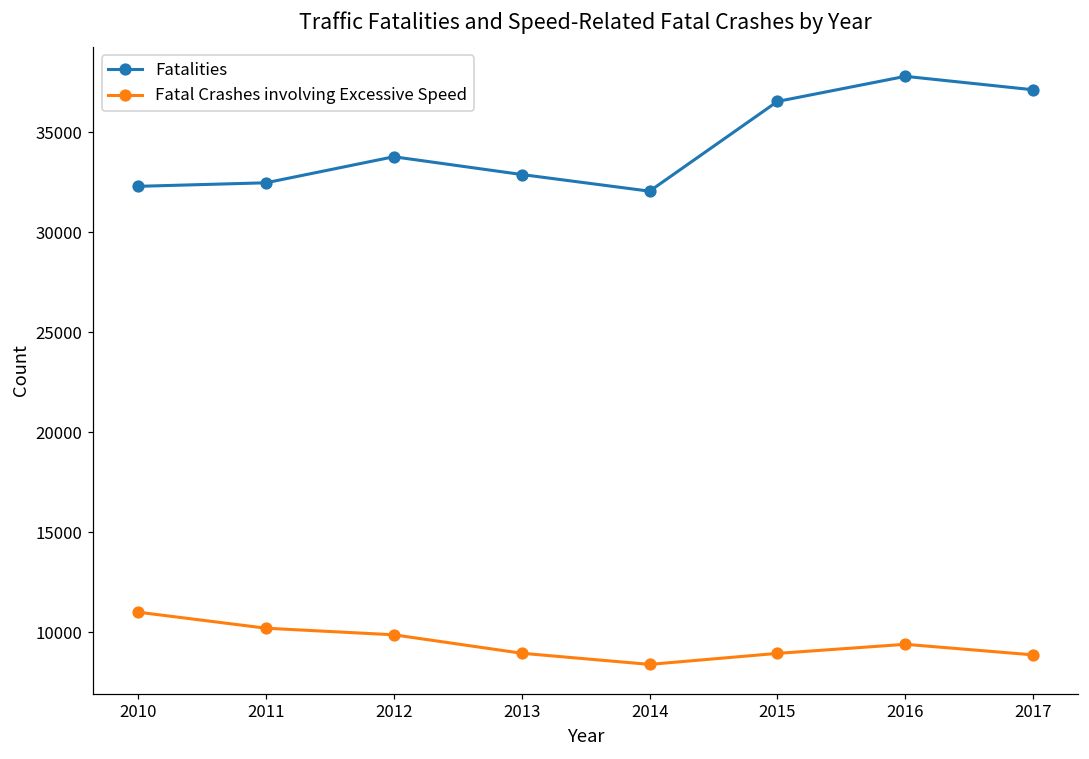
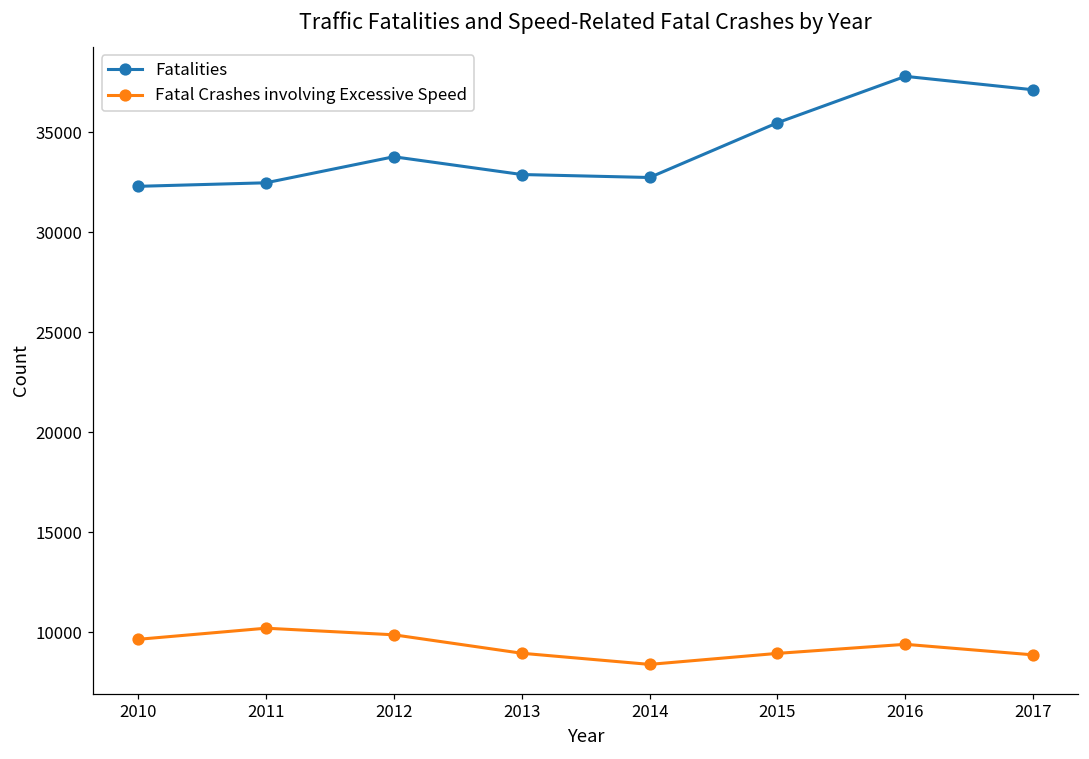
  {
    "Fatalities": {
      "2010": 32300,
      "2011": 32500,
      "2012": 33800,
      "2013": 32900,
-     "2014": 32100,
-     "2015": 36600,
+     "2014": 32700,
+     "2015": 35500,
      "2016": 37800,
      "2017": 37100
    },
    "Fatal Crashes involving Excessive Speed": {
-     "2010": 11000,
+     "2010": 9600,
      "2011": 10200,
      "2012": 9900,
      "2013": 8900,
      "2014": 8400,
      "2015": 8900,
      "2016": 9400,
      "2017": 8900
    }
  }
